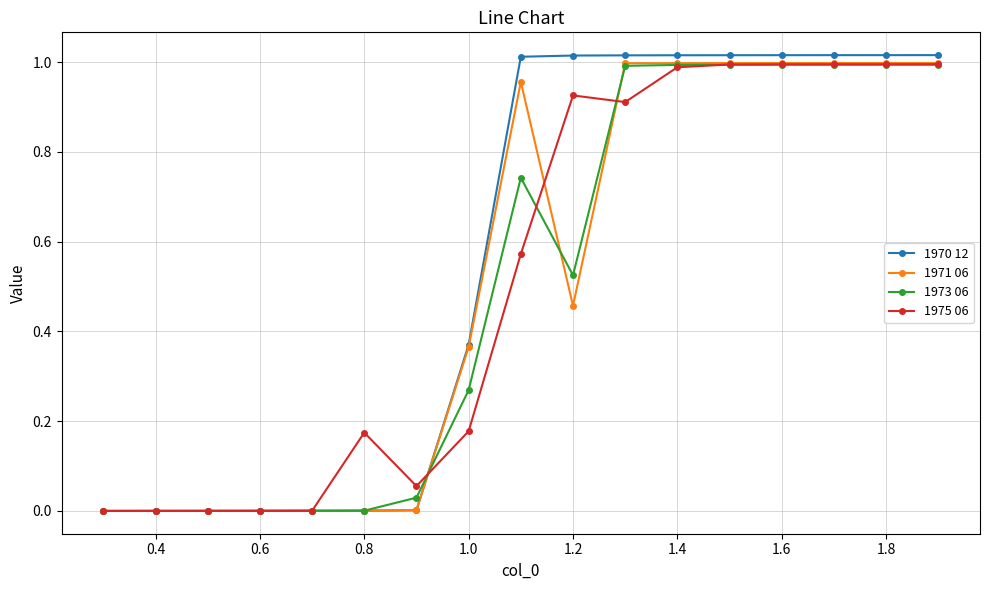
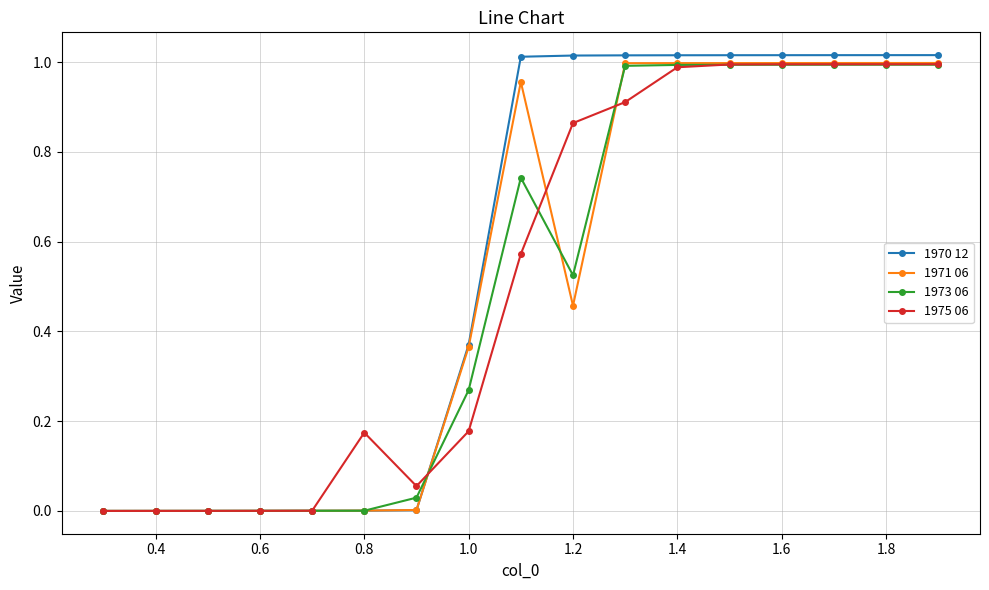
  {
    "1970 12": {
      "1.2": 1.01,
      "1.4": 1.02,
      "1.6": 1.02,
      "1.8": 1.02
    },
    "1971 06": {
      "1.2": 0.46
    },
    "1973 06": {
      "1.0": 0.27,
      "1.2": 0.53
    },
    "1975 06": {
      "0.8": 0.17,
      "1.0": 0.18,
-     "1.2": 0.93
+     "1.2": 0.86
    }
  }
